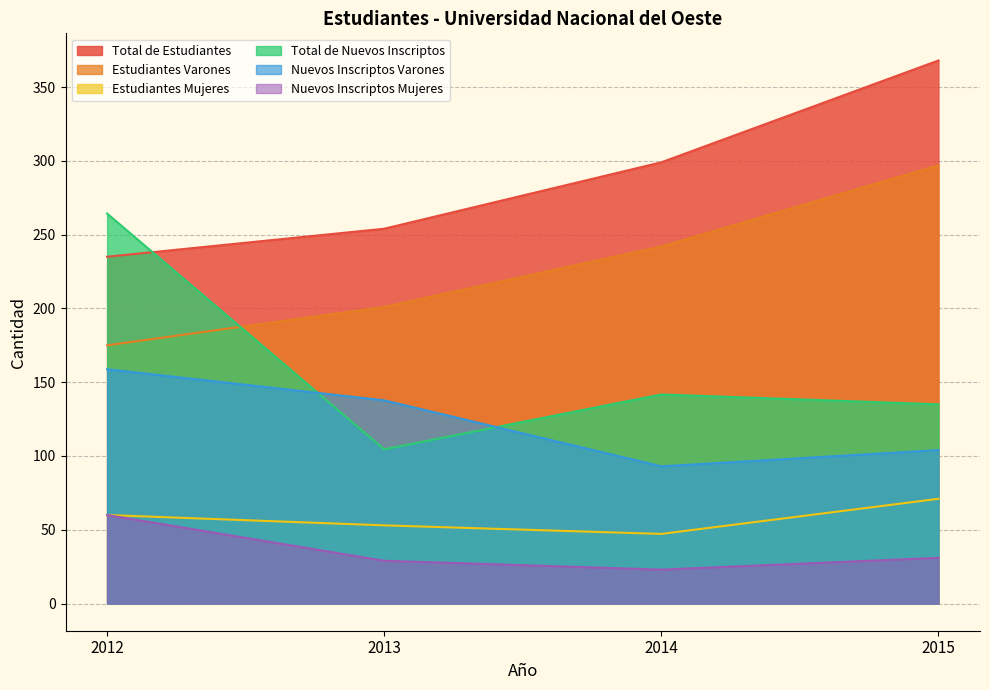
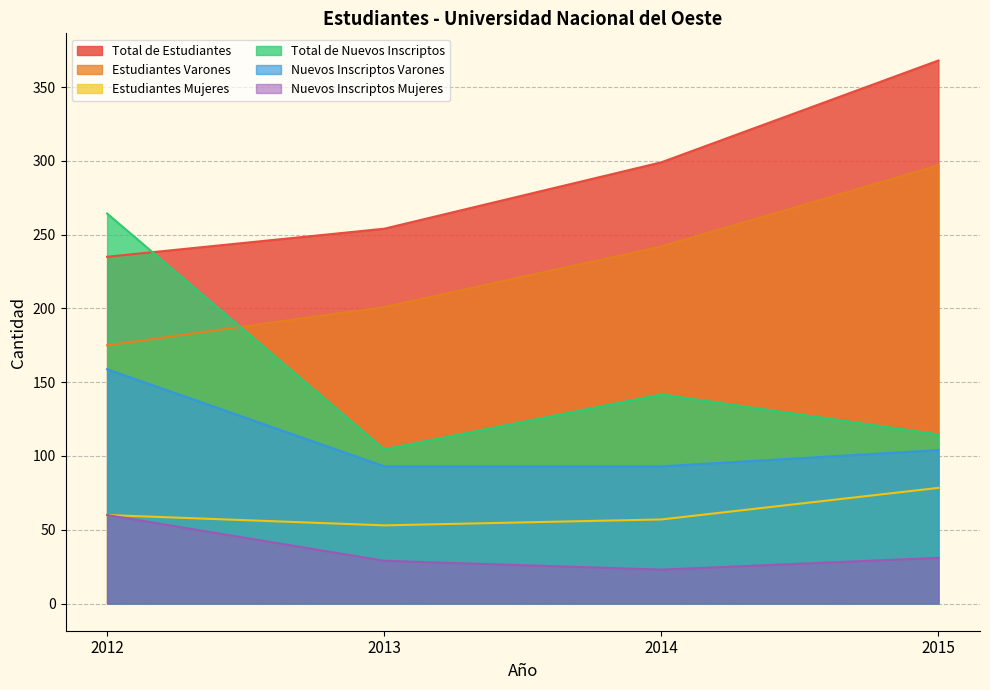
  {
    "Estudiantes Mujeres": {
      "2013": 53,
-     "2014": 47,
-     "2015": 71
+     "2014": 57,
+     "2015": 78
    },
    "Total de Nuevos Inscriptos": {
      "2012": 264,
      "2013": 105,
      "2014": 142,
-     "2015": 135
+     "2015": 115
    },
    "Nuevos Inscriptos Varones": {
      "2012": 159,
-     "2013": 138,
+     "2013": 93,
      "2014": 93,
      "2015": 104
    },
    "Nuevos Inscriptos Mujeres": {
      "2013": 29,
      "2014": 23,
      "2015": 31
    }
  }
